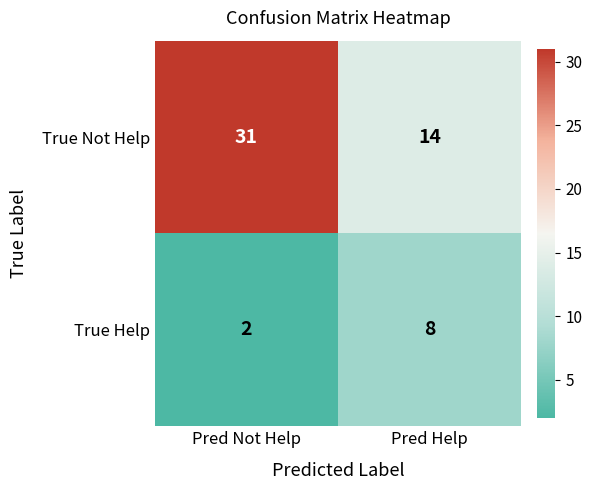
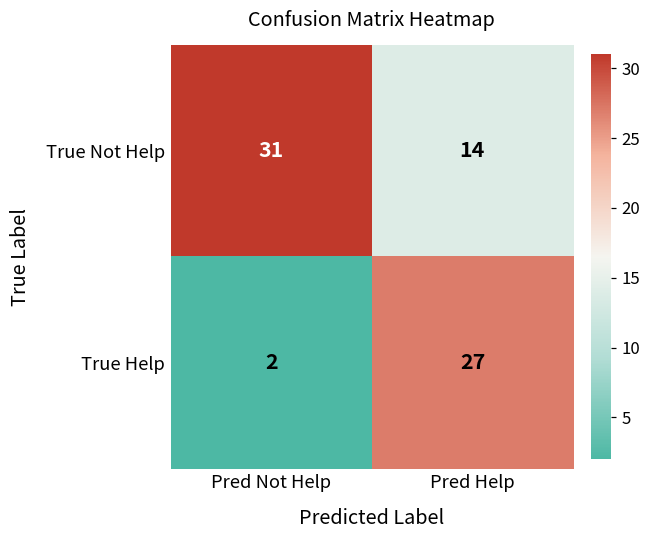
  {
    "True Not Help": {
      "Pred Not Help": 31,
      "Pred Help": 14
    },
    "True Help": {
      "Pred Not Help": 2,
-     "Pred Help": 8
+     "Pred Help": 27
    }
  }
